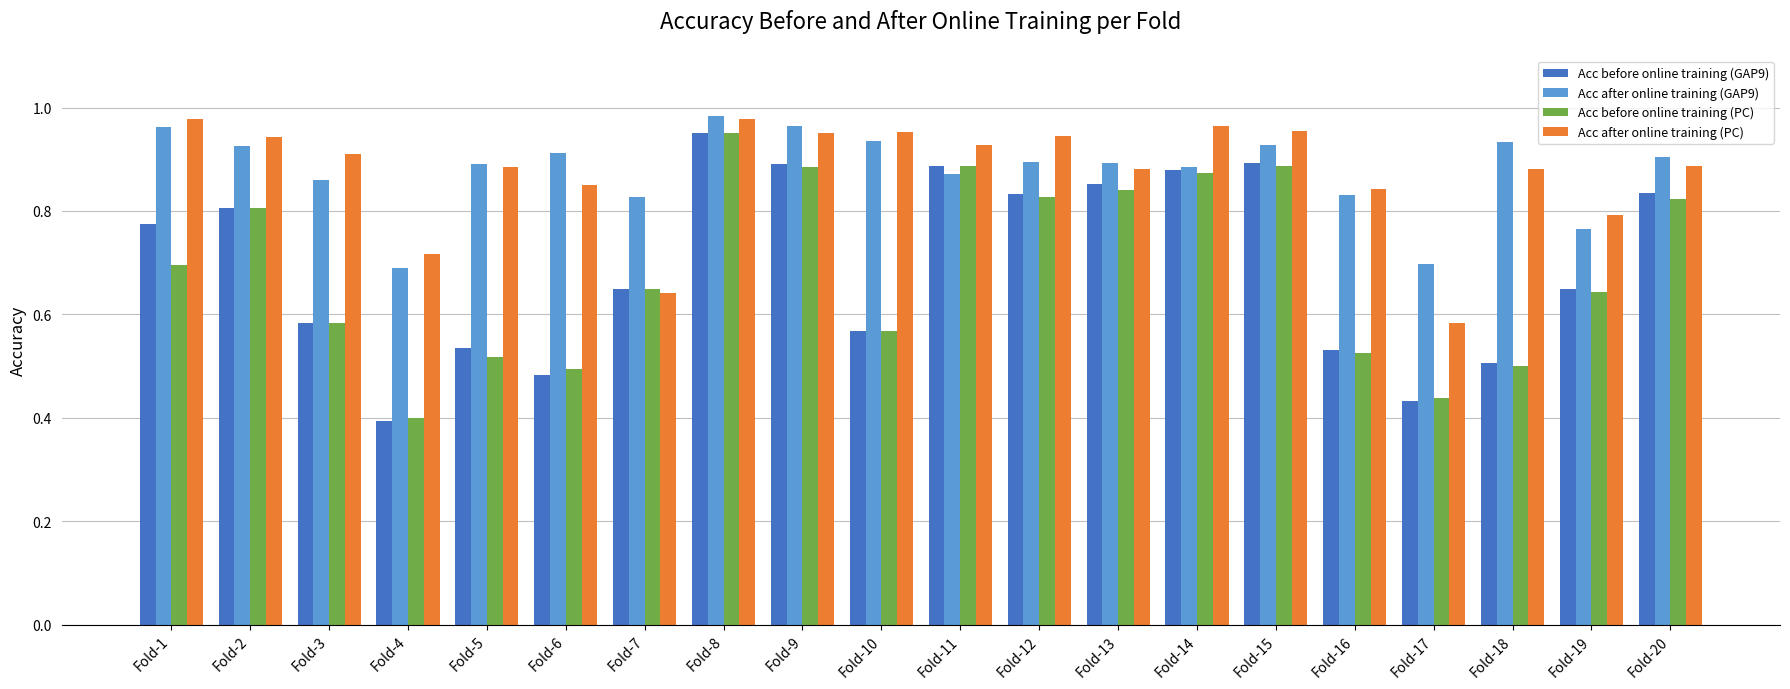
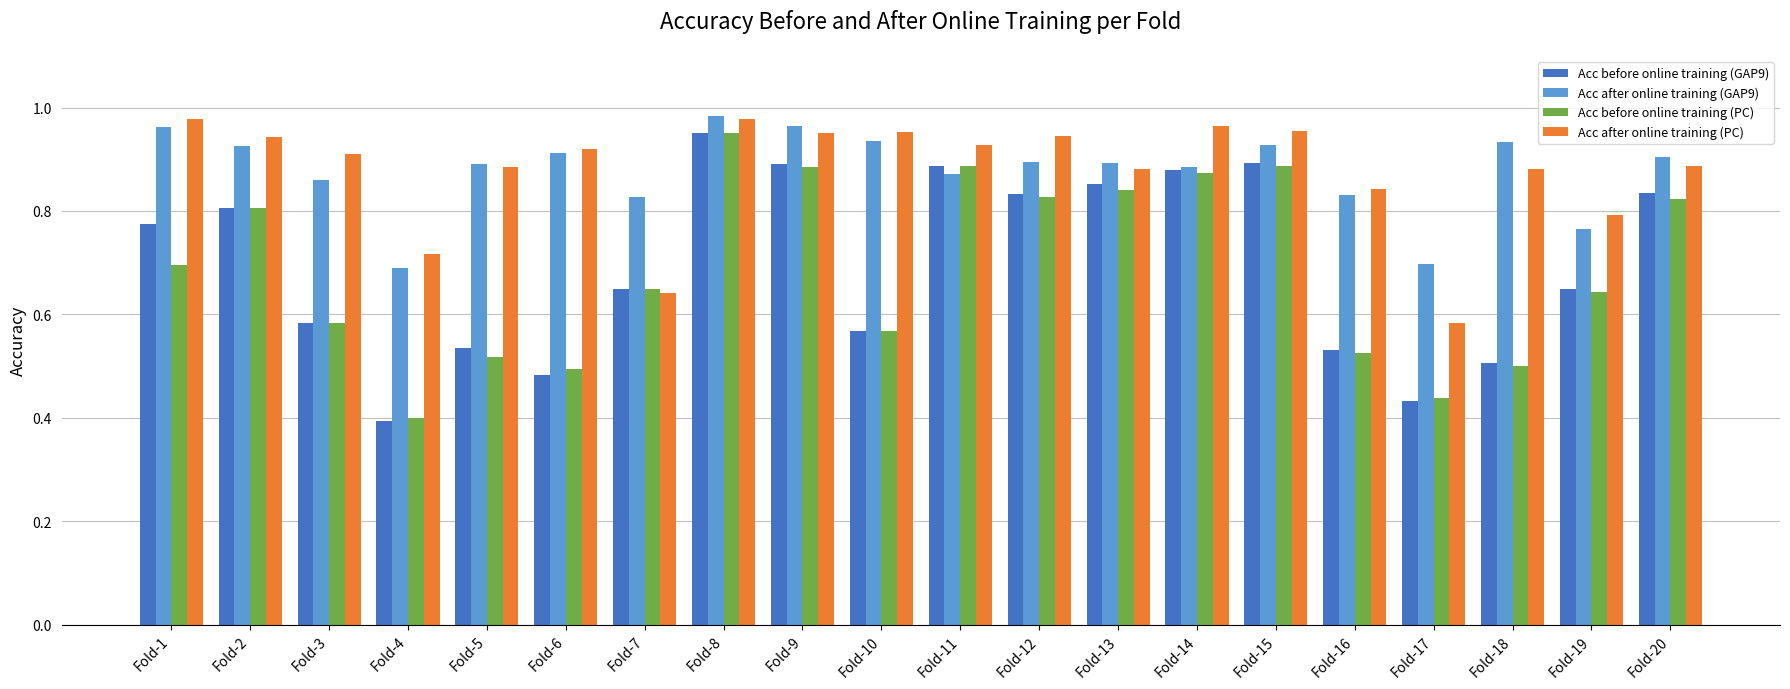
  {
    "Acc before online training (PC)": {
      "Fold-1": 0.70,
      "Fold-2": 0.81,
      "Fold-3": 0.58,
      "Fold-4": 0.40,
      "Fold-5": 0.52,
      "Fold-6": 0.49,
      "Fold-7": 0.65,
      "Fold-8": 0.95,
      "Fold-9": 0.88,
      "Fold-10": 0.57,
      "Fold-11": 0.89,
      "Fold-12": 0.83,
      "Fold-13": 0.84,
      "Fold-14": 0.87,
      "Fold-15": 0.89,
      "Fold-16": 0.53,
      "Fold-17": 0.44,
      "Fold-18": 0.50,
      "Fold-19": 0.64,
      "Fold-20": 0.82
    },
    "Acc after online training (PC)": {
      "Fold-1": 0.98,
      "Fold-2": 0.94,
      "Fold-3": 0.91,
      "Fold-4": 0.72,
      "Fold-5": 0.89,
-     "Fold-6": 0.85,
+     "Fold-6": 0.92,
      "Fold-7": 0.64,
      "Fold-8": 0.98,
      "Fold-9": 0.95,
      "Fold-10": 0.95,
      "Fold-11": 0.93,
      "Fold-12": 0.94,
      "Fold-13": 0.88,
      "Fold-14": 0.97,
      "Fold-15": 0.96,
      "Fold-16": 0.84,
      "Fold-17": 0.58,
      "Fold-18": 0.88,
      "Fold-19": 0.79,
      "Fold-20": 0.89
    }
  }
